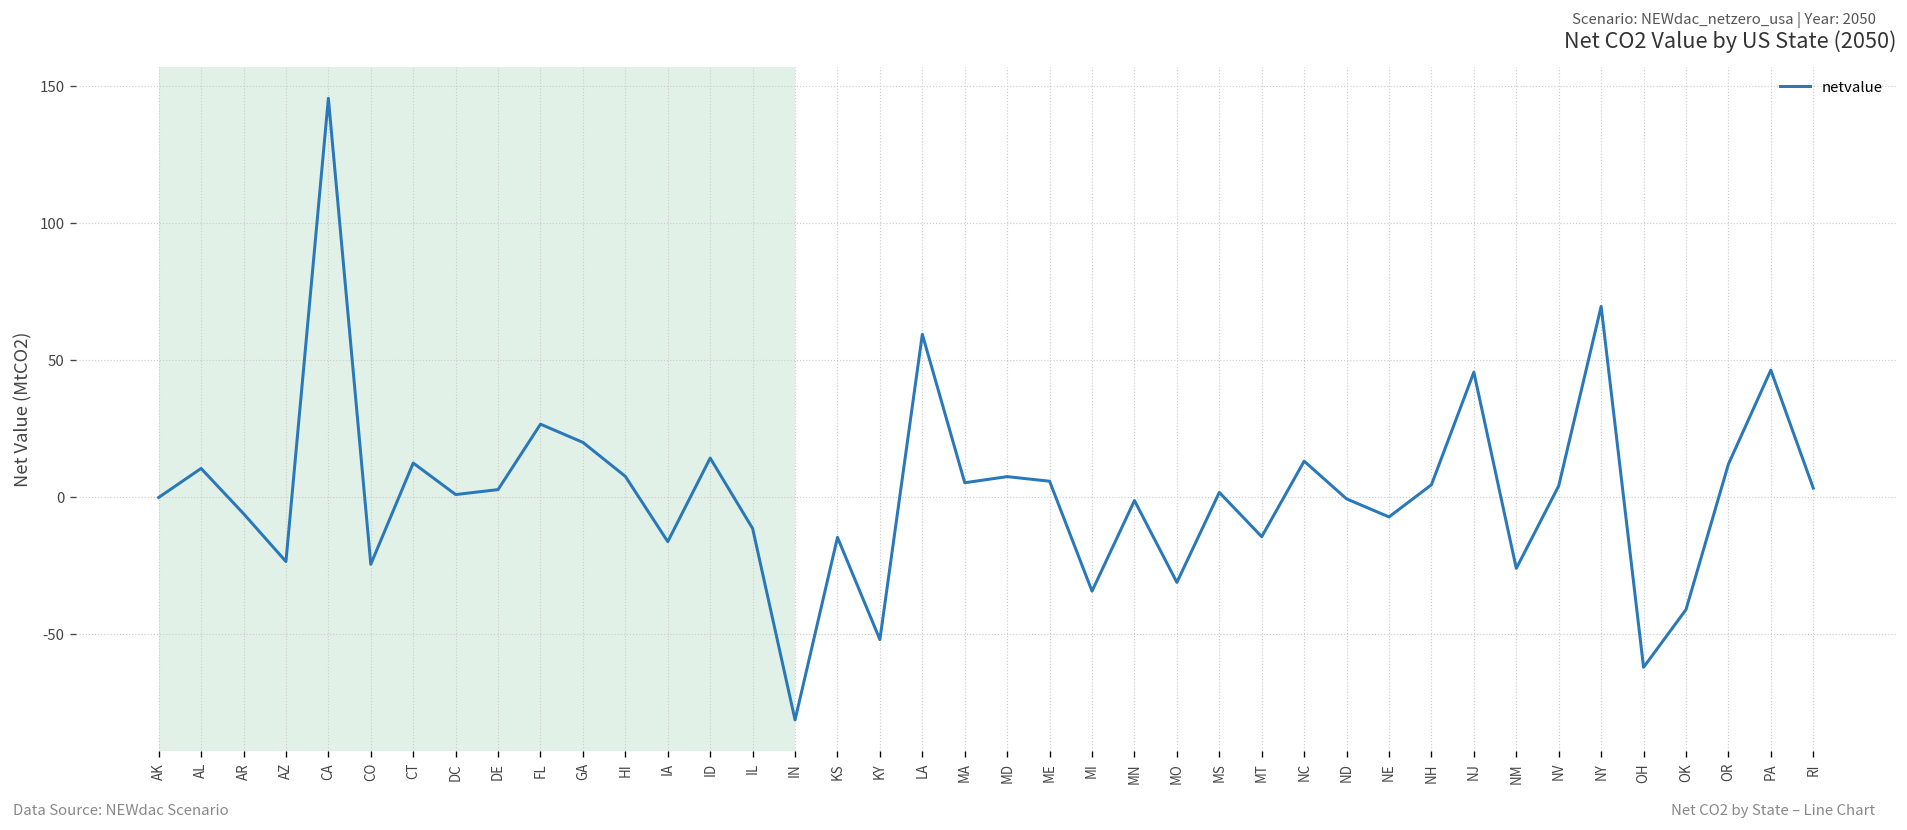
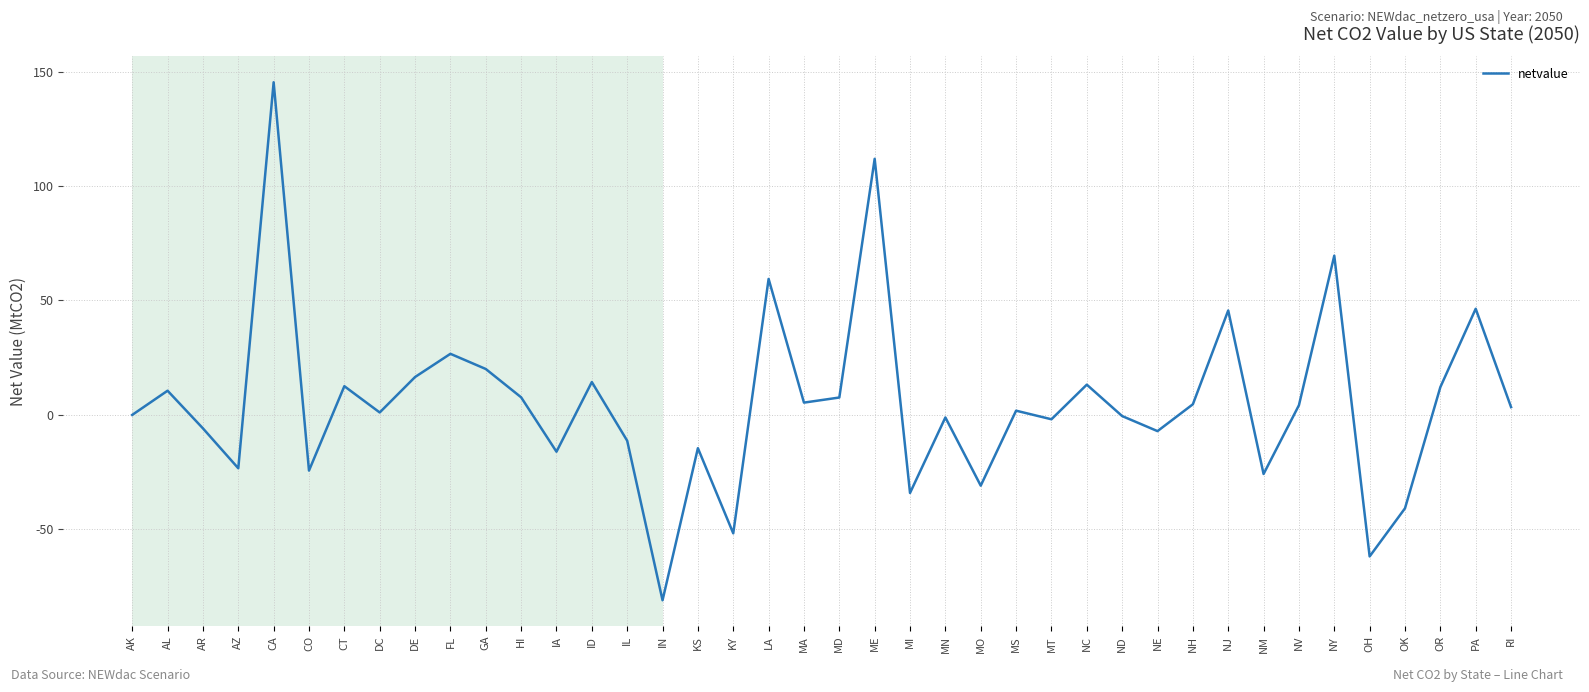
  {
    "AK": 0,
    "AL": 10,
    "AR": -6,
    "AZ": -24,
    "CA": 145,
    "CO": -25,
    "CT": 12,
    "DC": 1,
-   "DE": 3,
+   "DE": 16,
    "FL": 27,
    "GA": 20,
    "HI": 8,
    "IA": -16,
    "ID": 14,
    "IL": -11,
    "IN": -81,
    "KS": -15,
    "KY": -52,
    "LA": 59,
    "MA": 5,
    "MD": 7,
-   "ME": 6,
+   "ME": 112,
    "MI": -34,
    "MN": -1,
    "MO": -31,
    "MS": 2,
-   "MT": -14,
+   "MT": -2,
    "NC": 13,
    "ND": -1,
    "NE": -7,
    "NH": 4,
    "NJ": 46,
    "NM": -26,
    "NV": 4,
    "NY": 70,
    "OH": -62,
    "OK": -41,
    "OR": 12,
    "PA": 46,
    "RI": 3
  }
